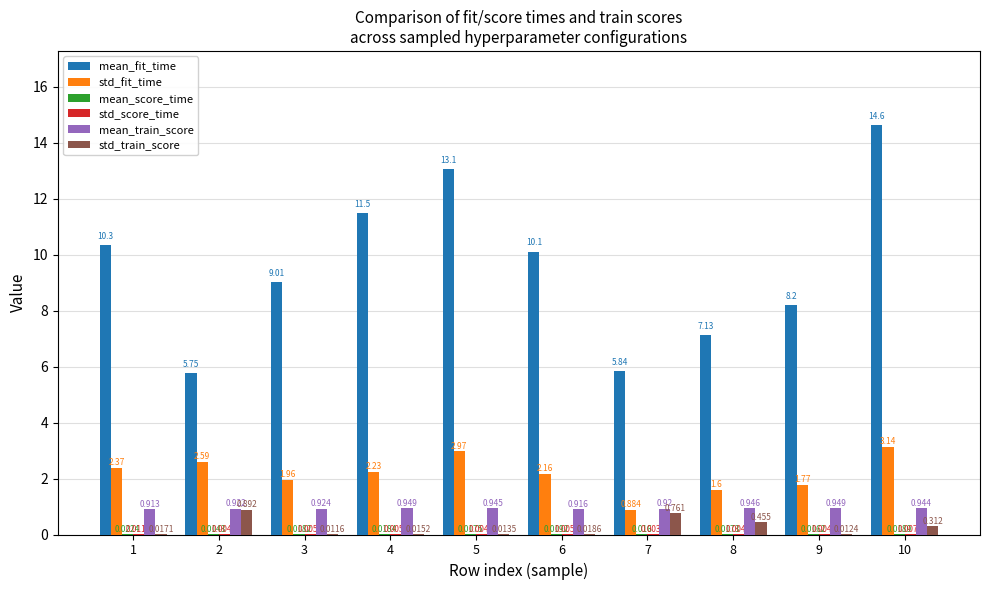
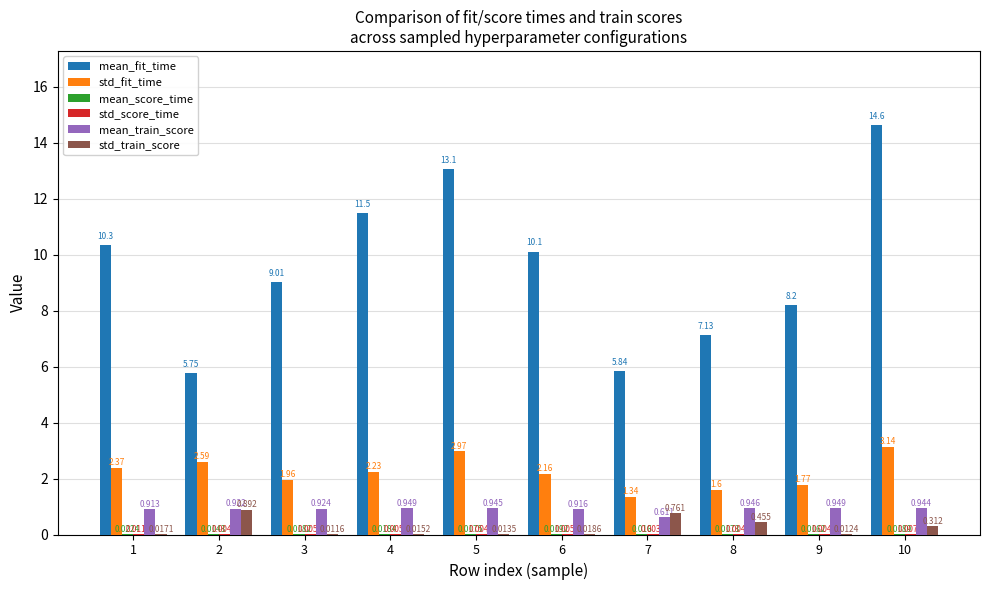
  {
    "mean_fit_time": {
      "1": 10.3,
      "2": 5.75,
      "3": 9.01,
      "4": 11.5,
      "5": 13.1,
      "6": 10.1,
      "7": 5.84,
      "8": 7.13,
      "9": 8.2,
      "10": 14.6
    },
    "std_fit_time": {
      "1": 2.37,
      "2": 2.59,
      "3": 1.96,
      "4": 2.23,
      "5": 2.97,
      "6": 2.16,
-     "7": 0.884,
+     "7": 1.34,
      "8": 1.6,
      "9": 1.77,
      "10": 3.14
    },
    "mean_train_score": {
      "1": 0.913,
      "3": 0.924,
      "4": 0.949,
      "5": 0.945,
      "6": 0.916,
-     "7": 0.92,
+     "7": 0.611,
      "8": 0.946,
      "9": 0.949,
      "10": 0.944
    },
    "std_train_score": {
      "1": 0.0171,
      "3": 0.0116,
      "4": 0.0152,
      "5": 0.0135,
      "6": 0.0186,
      "8": 0.455,
      "9": 0.0124,
      "10": 0.312
    }
  }
